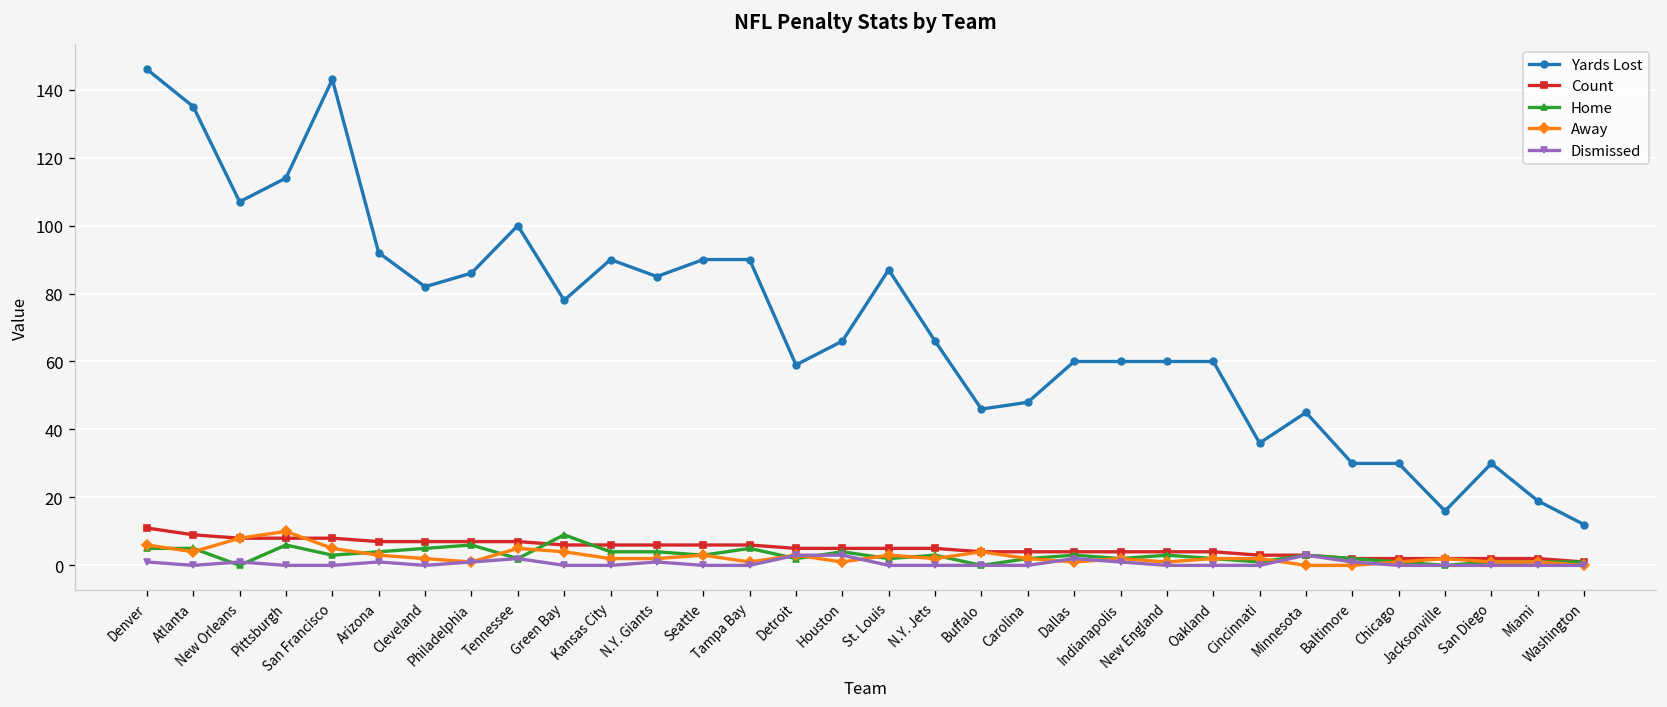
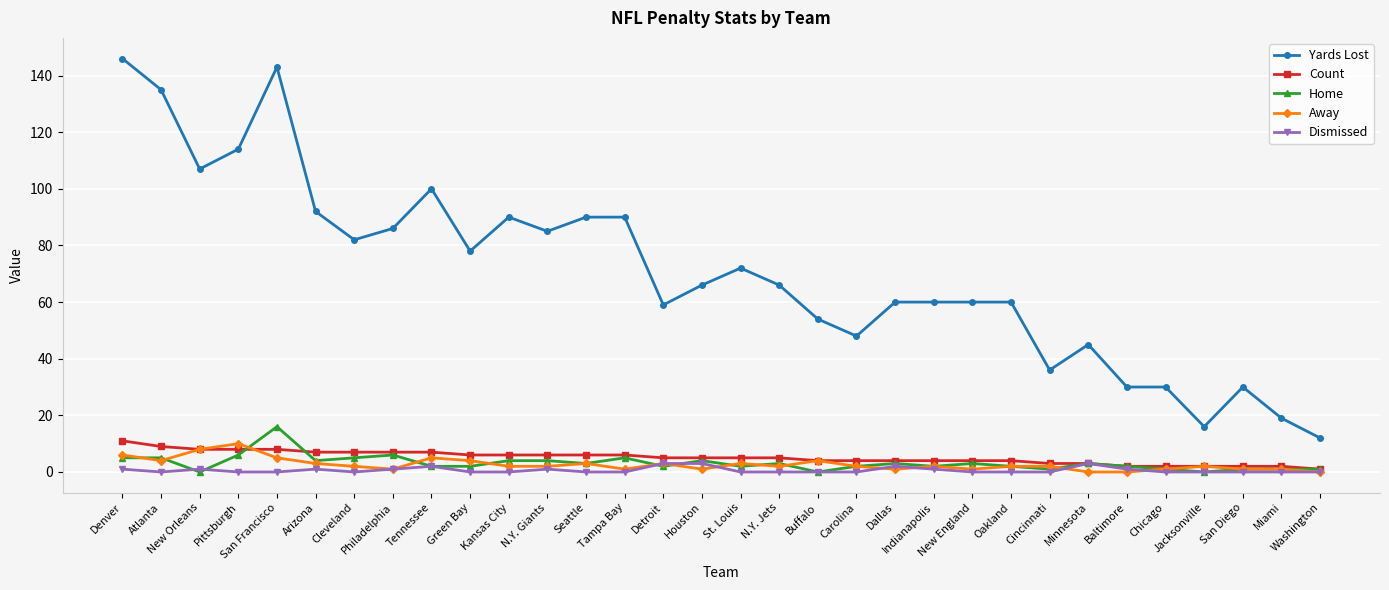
  {
    "Yards Lost": {
      "Denver": 146,
      "Atlanta": 135,
      "New Orleans": 107,
      "Pittsburgh": 114,
      "San Francisco": 143,
      "Arizona": 92,
      "Cleveland": 82,
      "Philadelphia": 86,
      "Tennessee": 100,
      "Green Bay": 78,
      "Kansas City": 90,
      "N.Y. Giants": 85,
      "Seattle": 90,
      "Tampa Bay": 90,
      "Detroit": 59,
      "Houston": 66,
-     "St. Louis": 87,
+     "St. Louis": 72,
      "N.Y. Jets": 66,
-     "Buffalo": 46,
+     "Buffalo": 54,
      "Carolina": 48,
      "Dallas": 60,
      "Indianapolis": 60,
      "New England": 60,
      "Oakland": 60,
      "Cincinnati": 36,
      "Minnesota": 45,
      "Baltimore": 30,
      "Chicago": 30,
      "Jacksonville": 16,
      "San Diego": 30,
      "Miami": 19,
      "Washington": 12
    },
    "Count": {
      "Denver": 11,
      "Atlanta": 9,
      "Pittsburgh": 8,
      "San Francisco": 8,
      "Arizona": 7,
      "Cleveland": 7,
      "Philadelphia": 7,
      "Tennessee": 7,
      "Green Bay": 6,
      "Kansas City": 6,
      "N.Y. Giants": 6,
      "Seattle": 6,
      "Tampa Bay": 6,
      "Detroit": 5,
      "Houston": 5,
      "St. Louis": 5,
      "N.Y. Jets": 5,
      "Carolina": 4,
      "Dallas": 4,
      "Indianapolis": 4,
      "New England": 4,
      "Oakland": 4,
      "Cincinnati": 3,
      "Chicago": 2,
      "San Diego": 2,
      "Miami": 2
    },
    "Home": {
      "Denver": 5,
      "Atlanta": 5,
      "New Orleans": 0,
      "Pittsburgh": 6,
-     "San Francisco": 3,
+     "San Francisco": 16,
      "Arizona": 4,
      "Cleveland": 5,
      "Philadelphia": 6,
-     "Green Bay": 9,
+     "Green Bay": 2,
      "Kansas City": 4,
      "N.Y. Giants": 4,
      "Tampa Bay": 5,
      "Detroit": 2,
      "Houston": 4,
      "St. Louis": 2,
      "N.Y. Jets": 3,
      "Dallas": 3,
      "New England": 3,
      "Cincinnati": 1
    },
    "Away": {
      "Denver": 6,
      "Atlanta": 4,
      "Pittsburgh": 10,
      "San Francisco": 5,
      "Arizona": 3,
      "Cleveland": 2,
      "Tennessee": 5,
      "Green Bay": 4,
      "Kansas City": 2,
      "N.Y. Giants": 2,
      "Tampa Bay": 1,
      "Houston": 1,
      "St. Louis": 3,
      "N.Y. Jets": 2,
      "Dallas": 1,
      "New England": 1,
      "Cincinnati": 2,
      "Minnesota": 0,
      "Baltimore": 0
    },
    "Dismissed": {
      "Denver": 1,
      "Atlanta": 0,
      "New Orleans": 1,
      "Pittsburgh": 0,
      "San Francisco": 0,
      "Arizona": 1,
      "Cleveland": 0,
      "Green Bay": 0,
      "Kansas City": 0,
      "N.Y. Giants": 1,
      "Seattle": 0,
      "Tampa Bay": 0,
      "Houston": 3,
      "St. Louis": 0,
      "N.Y. Jets": 0,
      "Carolina": 0,
      "Dallas": 2,
      "Indianapolis": 1,
      "New England": 0,
      "Oakland": 0,
      "Cincinnati": 0,
      "Baltimore": 1,
      "Chicago": 0,
      "San Diego": 0,
      "Miami": 0
    }
  }
